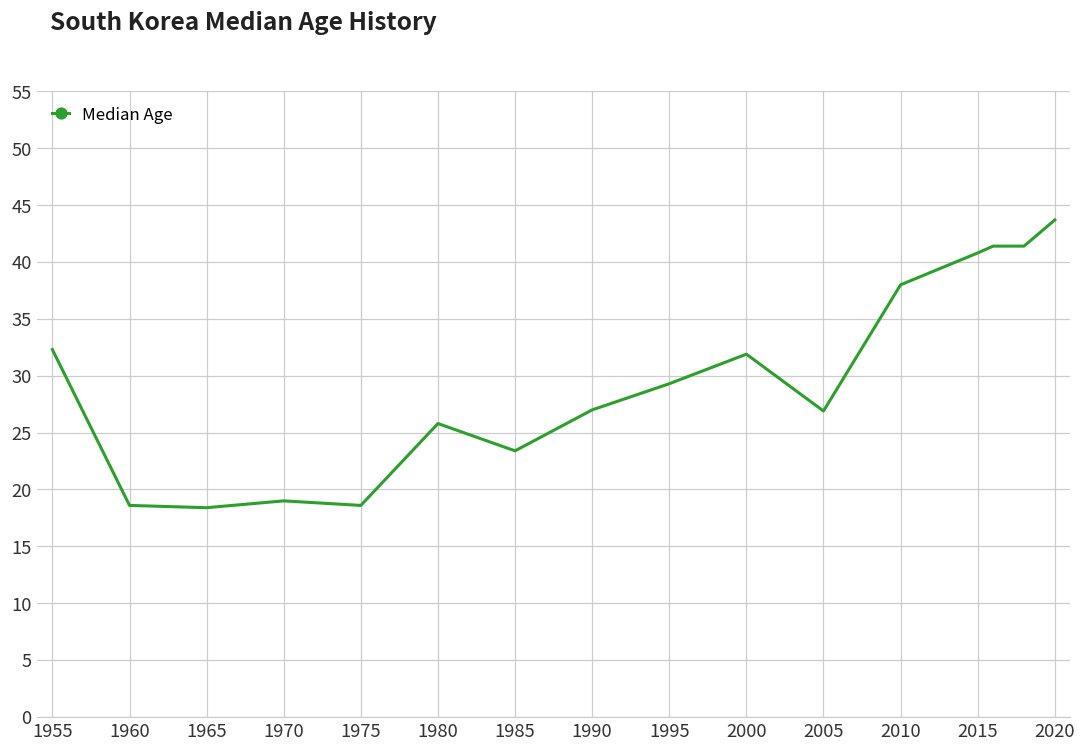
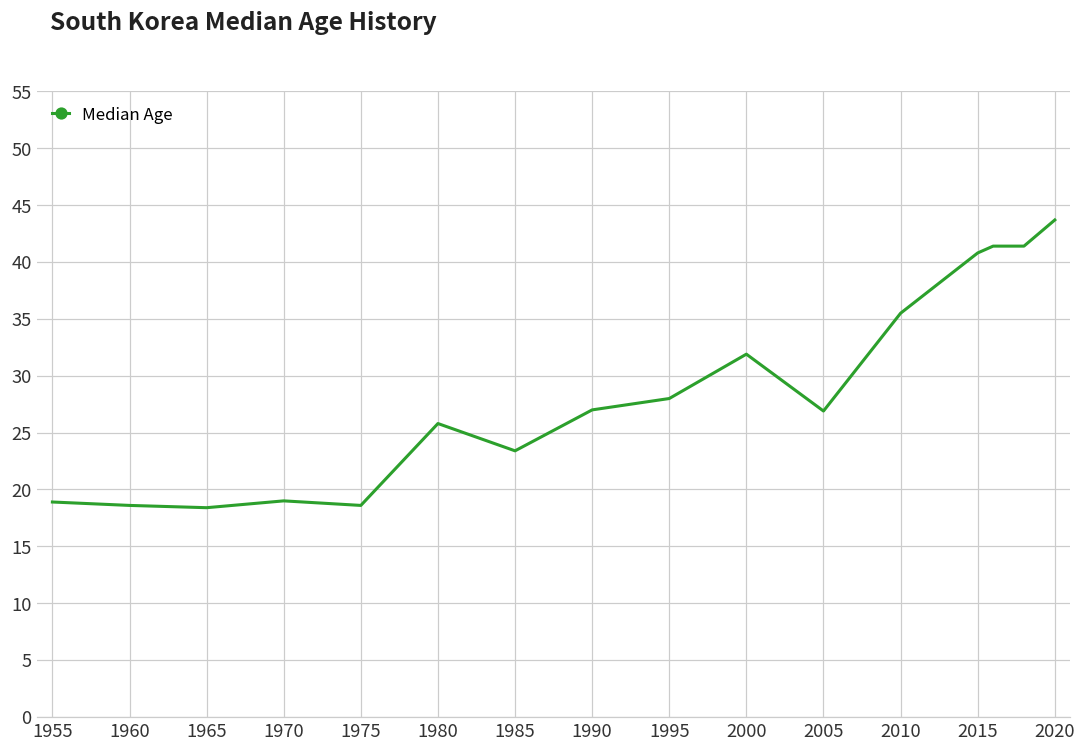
  {
-   "1955": 32.3,
+   "1955": 18.9,
    "1960": 18.6,
    "1965": 18.4,
    "1970": 19.0,
    "1975": 18.6,
    "1980": 25.8,
    "1985": 23.4,
    "1990": 27.0,
-   "1995": 29.3,
+   "1995": 28.0,
    "2000": 31.9,
    "2005": 26.9,
-   "2010": 38.0,
+   "2010": 35.5,
    "2015": 40.8,
    "2020": 43.7
  }
